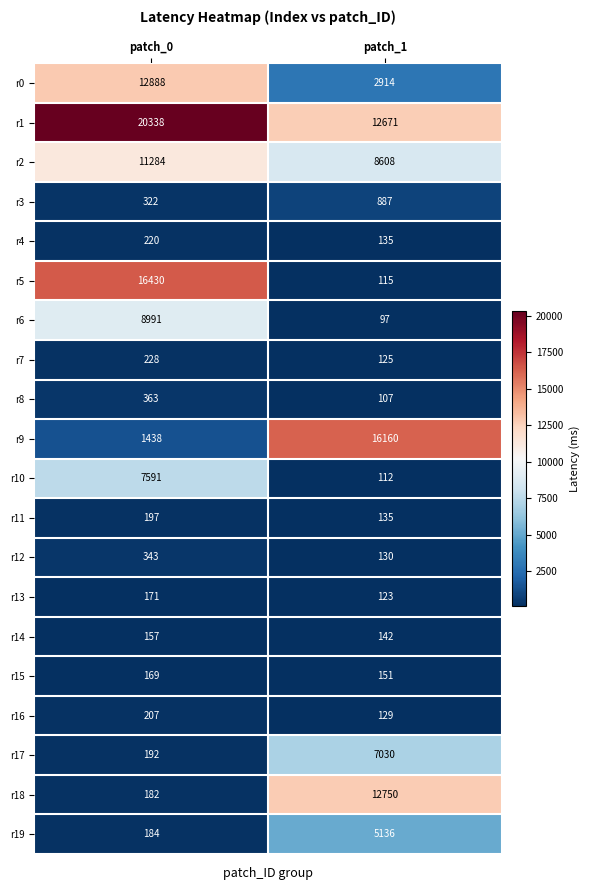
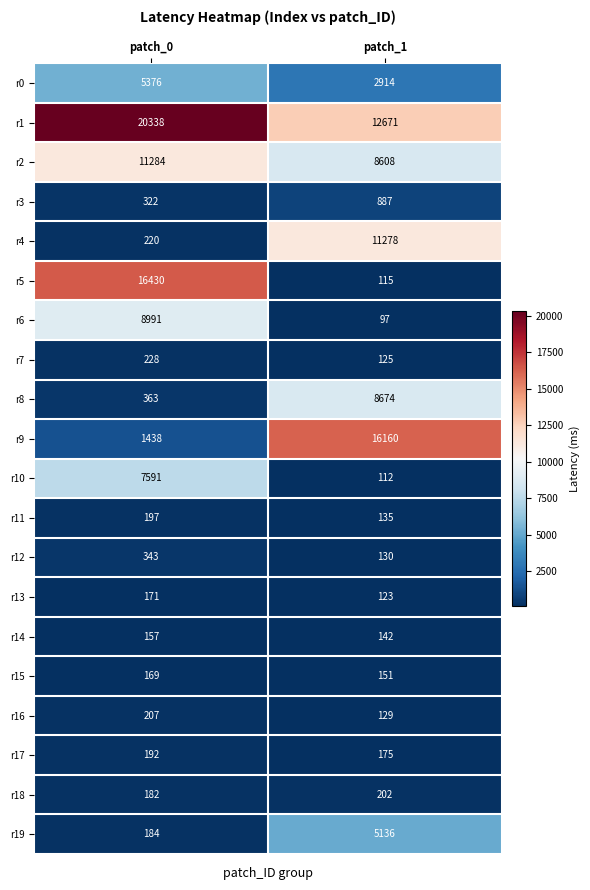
  {
    "r0": {
-     "patch_0": 12888,
+     "patch_0": 5376,
      "patch_1": 2914
    },
    "r1": {
      "patch_0": 20338,
      "patch_1": 12671
    },
    "r2": {
      "patch_0": 11284,
      "patch_1": 8608
    },
    "r3": {
      "patch_0": 322,
      "patch_1": 887
    },
    "r4": {
      "patch_0": 220,
-     "patch_1": 135
+     "patch_1": 11278
    },
    "r5": {
      "patch_0": 16430,
      "patch_1": 115
    },
    "r6": {
      "patch_0": 8991,
      "patch_1": 97
    },
    "r7": {
      "patch_0": 228,
      "patch_1": 125
    },
    "r8": {
      "patch_0": 363,
-     "patch_1": 107
+     "patch_1": 8674
    },
    "r9": {
      "patch_0": 1438,
      "patch_1": 16160
    },
    "r10": {
      "patch_0": 7591,
      "patch_1": 112
    },
    "r11": {
      "patch_0": 197,
      "patch_1": 135
    },
    "r12": {
      "patch_0": 343,
      "patch_1": 130
    },
    "r13": {
      "patch_0": 171,
      "patch_1": 123
    },
    "r14": {
      "patch_0": 157,
      "patch_1": 142
    },
    "r15": {
      "patch_0": 169,
      "patch_1": 151
    },
    "r16": {
      "patch_0": 207,
      "patch_1": 129
    },
    "r17": {
      "patch_0": 192,
-     "patch_1": 7030
+     "patch_1": 175
    },
    "r18": {
      "patch_0": 182,
-     "patch_1": 12750
+     "patch_1": 202
    },
    "r19": {
      "patch_0": 184,
      "patch_1": 5136
    }
  }
